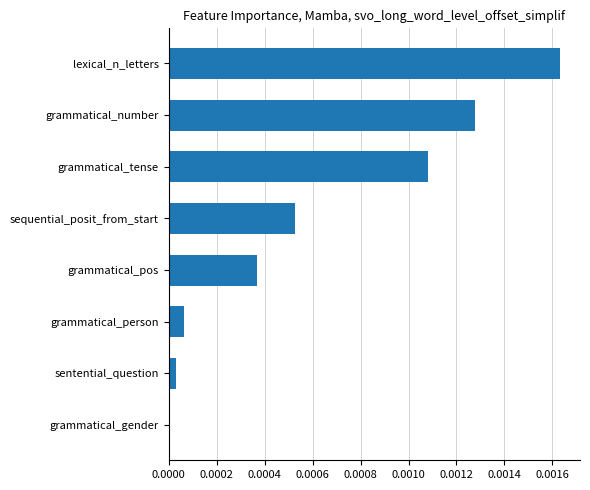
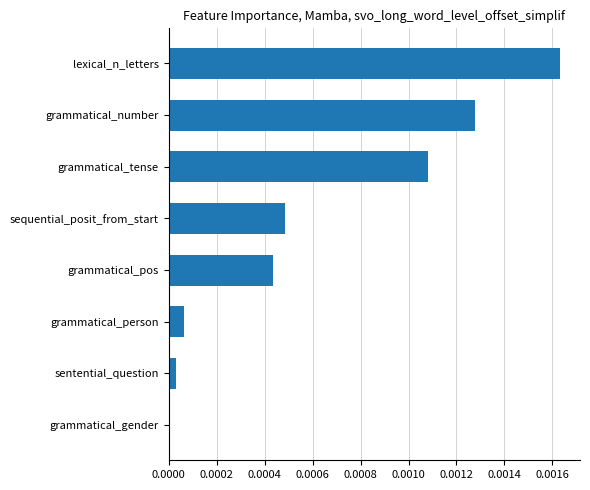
  {
    "lexical_n_letters": 0.00163,
    "grammatical_number": 0.00128,
    "grammatical_tense": 0.00108,
-   "sequential_posit_from_start": 0.00053,
-   "grammatical_pos": 0.00037,
+   "sequential_posit_from_start": 0.00048,
+   "grammatical_pos": 0.00044,
    "grammatical_person": 0.00006,
    "sentential_question": 0.00003
  }
